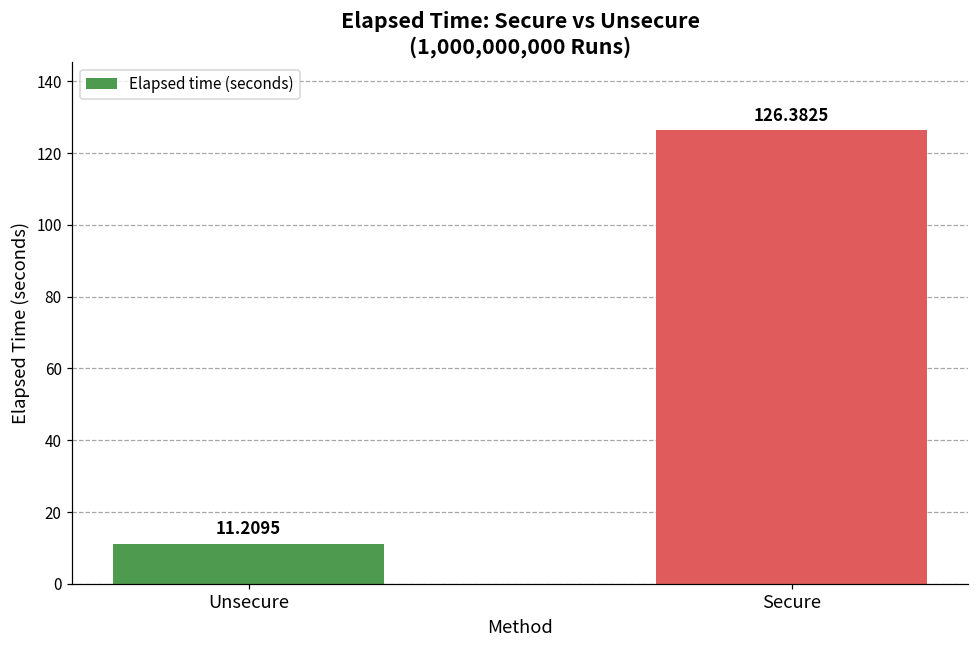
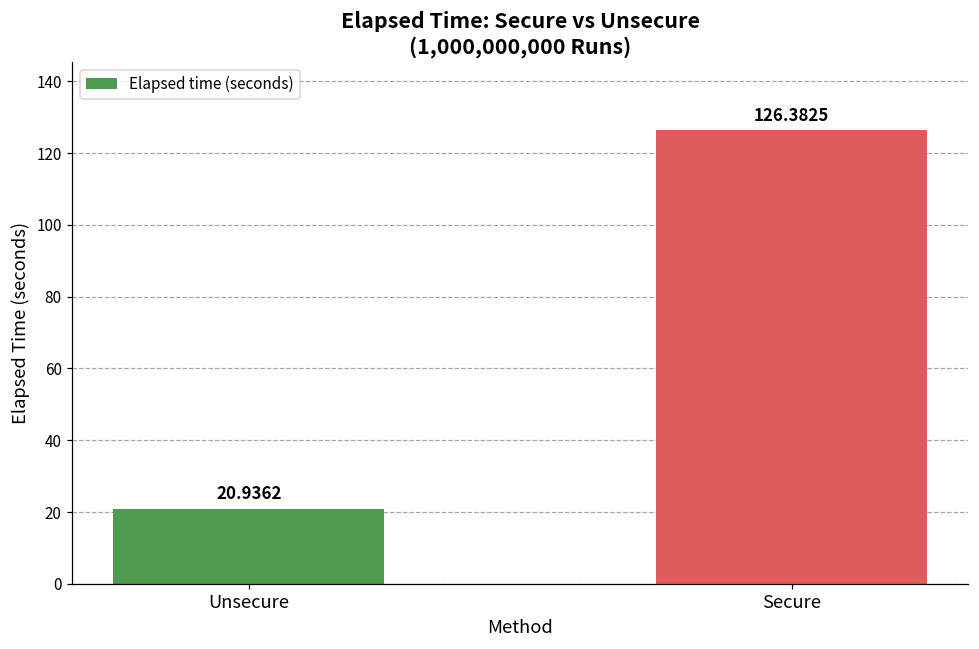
  {
-   "Unsecure": 11.2095,
+   "Unsecure": 20.9362,
    "Secure": 126.3825
  }
